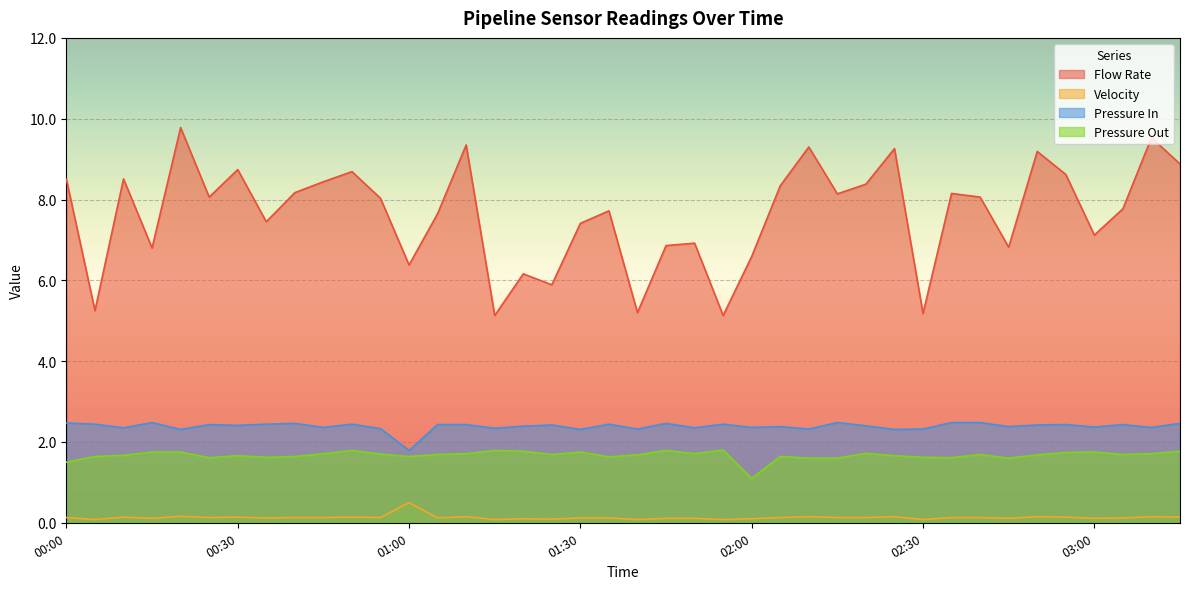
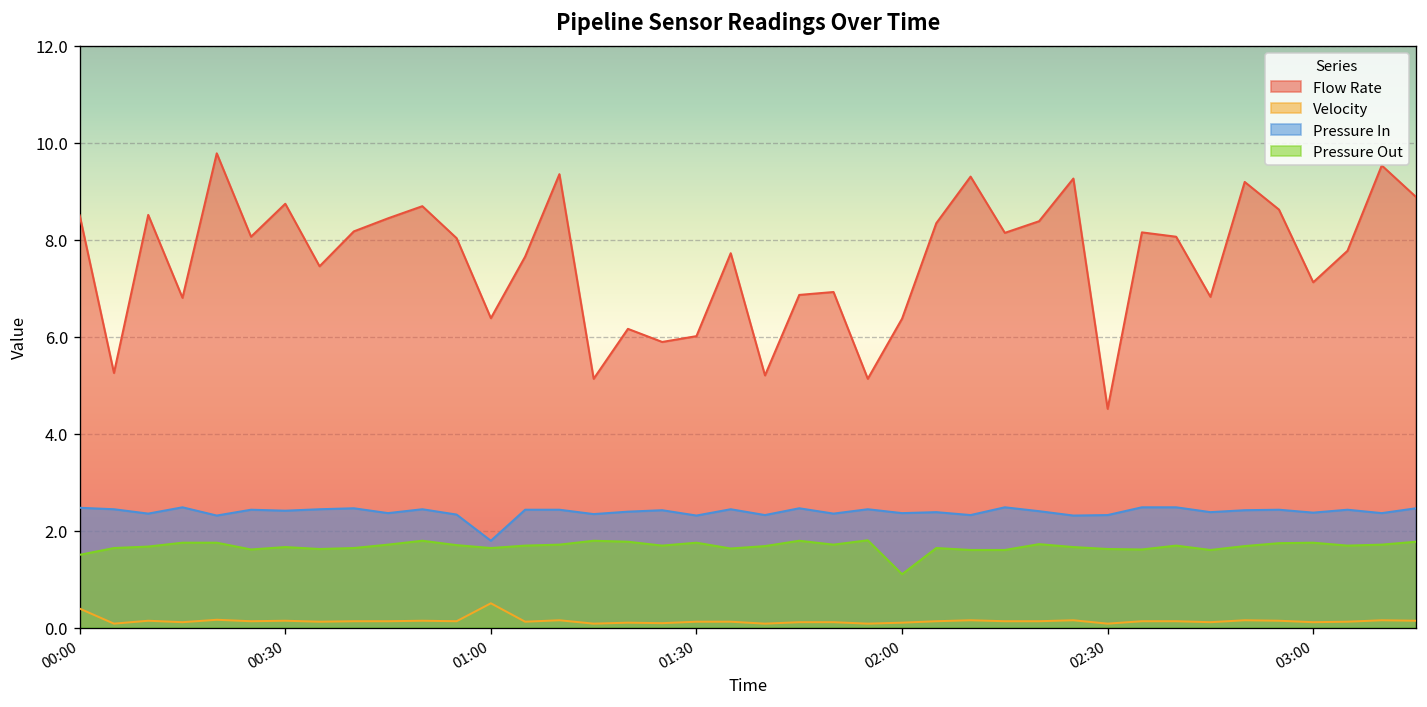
  {
    "Flow Rate": {
      "00:00": 8.5,
      "00:30": 8.7,
      "01:00": 6.4,
-     "01:30": 7.4,
-     "02:00": 6.6,
-     "02:30": 5.2,
+     "01:30": 6.0,
+     "02:00": 6.4,
+     "02:30": 4.5,
      "03:00": 7.1
    },
    "Velocity": {
-     "00:00": 0.1,
+     "00:00": 0.4,
      "00:30": 0.1,
      "01:00": 0.5,
      "01:30": 0.1,
      "02:00": 0.1,
      "02:30": 0.1,
      "03:00": 0.1
    },
    "Pressure In": {
      "00:00": 2.5,
      "00:30": 2.4,
      "01:00": 1.8,
      "01:30": 2.3,
      "02:00": 2.4,
      "02:30": 2.3,
      "03:00": 2.4
    },
    "Pressure Out": {
      "00:00": 1.5,
      "00:30": 1.7,
      "01:00": 1.6,
      "01:30": 1.8,
      "02:00": 1.1,
      "02:30": 1.6,
      "03:00": 1.8
    }
  }
